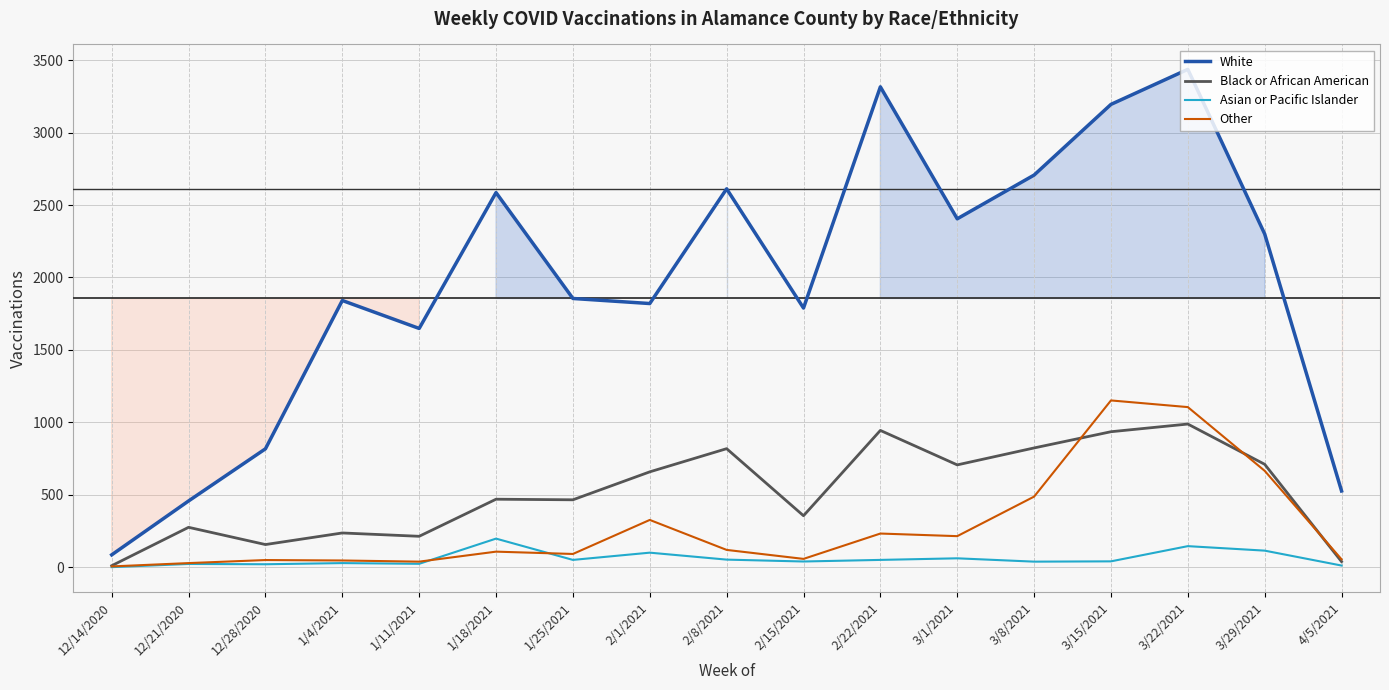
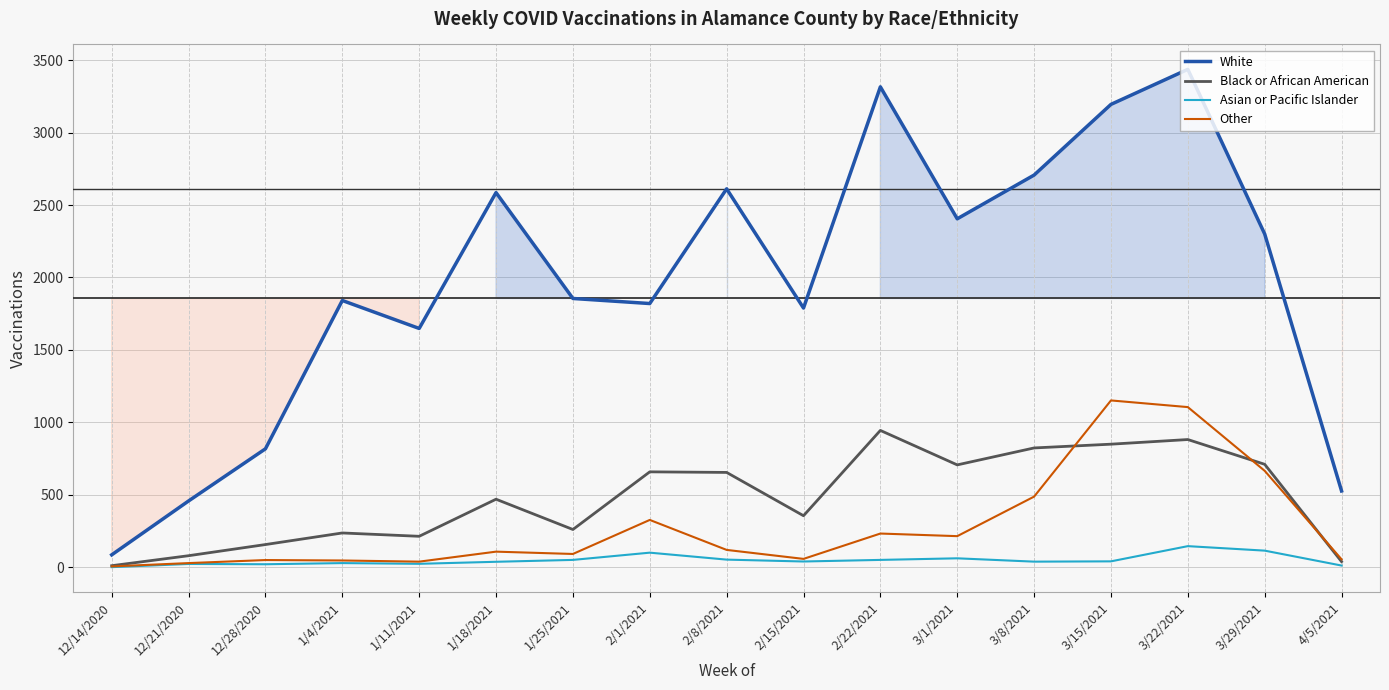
  {
    "White": {
      "12/14/2020": 90,
      "12/21/2020": 460,
      "12/28/2020": 820,
      "1/4/2021": 1840,
      "1/11/2021": 1650,
      "1/18/2021": 2590,
      "1/25/2021": 1860,
      "2/1/2021": 1820,
      "2/8/2021": 2610,
      "2/15/2021": 1790,
      "2/22/2021": 3320,
      "3/1/2021": 2410,
      "3/8/2021": 2710,
      "3/15/2021": 3200,
      "3/29/2021": 2300,
      "4/5/2021": 530
    },
    "Black or African American": {
-     "12/21/2020": 280,
+     "12/21/2020": 80,
      "12/28/2020": 160,
      "1/4/2021": 240,
      "1/11/2021": 210,
      "1/18/2021": 470,
-     "1/25/2021": 470,
+     "1/25/2021": 260,
      "2/1/2021": 660,
-     "2/8/2021": 820,
+     "2/8/2021": 650,
      "2/15/2021": 360,
      "2/22/2021": 940,
      "3/1/2021": 710,
      "3/8/2021": 820,
-     "3/15/2021": 940,
-     "3/22/2021": 990,
+     "3/15/2021": 850,
+     "3/22/2021": 880,
      "3/29/2021": 710
    },
    "Asian or Pacific Islander": {
      "12/28/2020": 20,
      "1/4/2021": 30,
-     "1/18/2021": 200,
+     "1/18/2021": 40,
      "1/25/2021": 50,
      "2/1/2021": 100,
      "2/8/2021": 50,
      "2/15/2021": 40,
      "2/22/2021": 50,
      "3/1/2021": 60,
      "3/8/2021": 40,
      "3/15/2021": 40,
      "3/22/2021": 150,
      "3/29/2021": 110,
      "4/5/2021": 10
    },
    "Other": {
      "12/28/2020": 50,
      "1/4/2021": 50,
      "1/18/2021": 110,
      "1/25/2021": 90,
      "2/1/2021": 330,
      "2/8/2021": 120,
      "2/15/2021": 60,
      "2/22/2021": 230,
      "3/1/2021": 210,
      "3/8/2021": 490,
      "3/15/2021": 1150,
      "3/22/2021": 1110,
      "3/29/2021": 670
    }
  }
